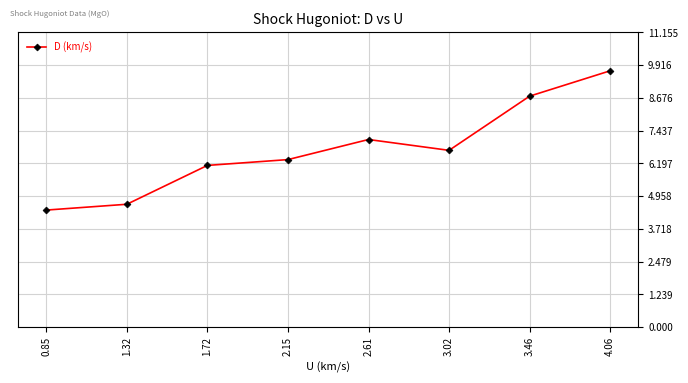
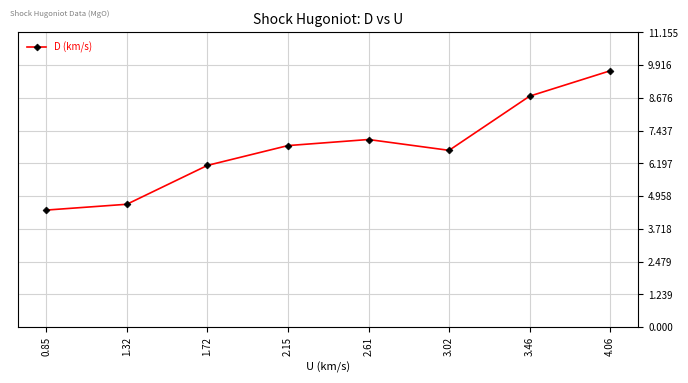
  {
    "0.85": 4.4,
    "1.32": 4.7,
    "1.72": 6.1,
-   "2.15": 6.3,
+   "2.15": 6.9,
    "2.61": 7.1,
    "3.02": 6.7,
    "3.46": 8.7,
    "4.06": 9.7
  }
